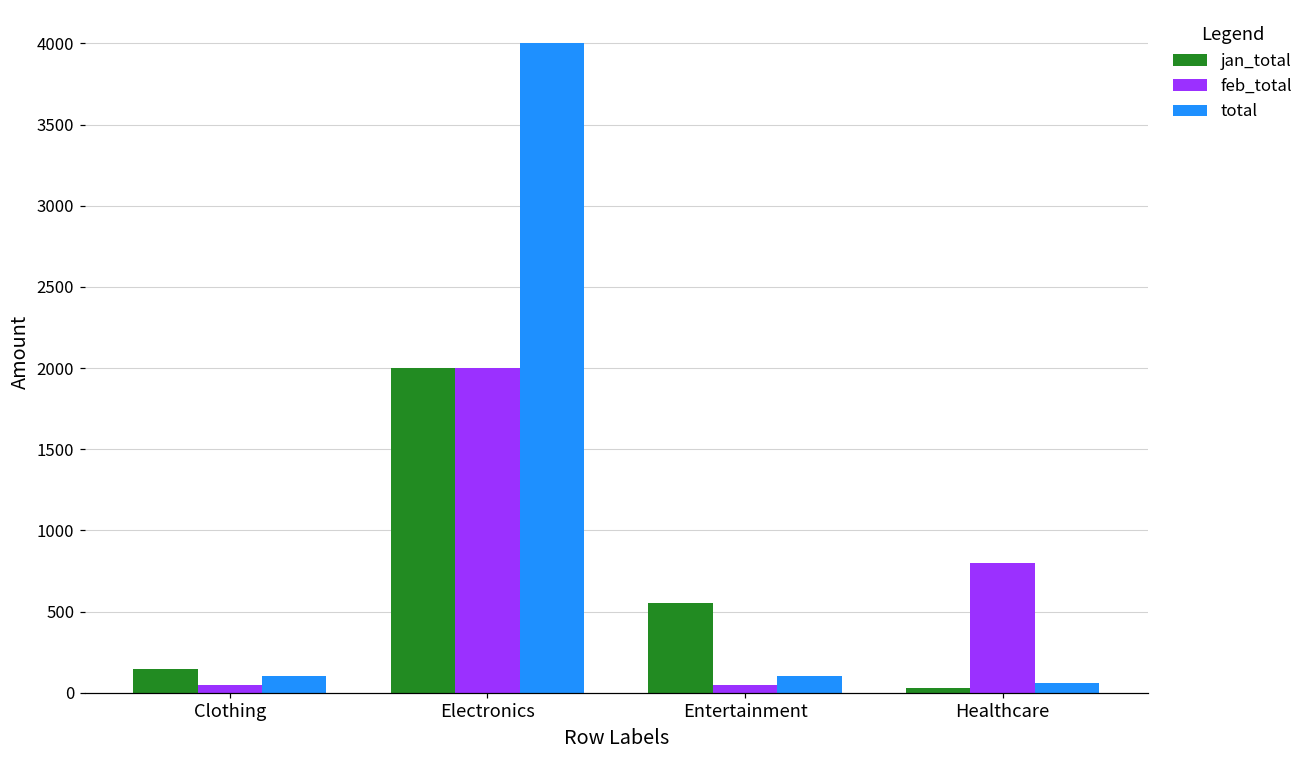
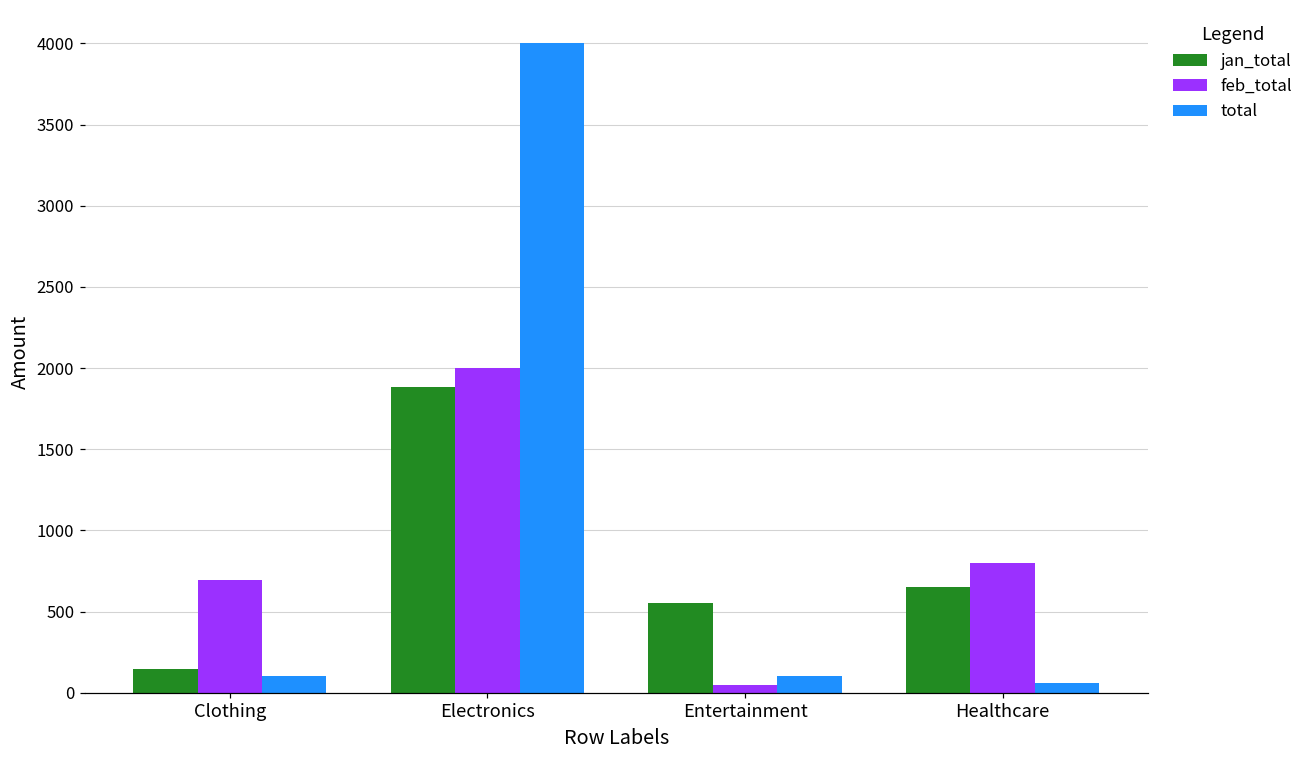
  {
    "jan_total": {
      "Clothing": 150,
-     "Electronics": 2000,
+     "Electronics": 1890,
      "Entertainment": 550,
-     "Healthcare": 30
+     "Healthcare": 650
    },
    "feb_total": {
-     "Clothing": 50,
+     "Clothing": 690,
      "Electronics": 2000,
      "Entertainment": 50,
      "Healthcare": 800
    },
    "total": {
      "Clothing": 100,
      "Electronics": 4000,
      "Entertainment": 100,
      "Healthcare": 60
    }
  }
